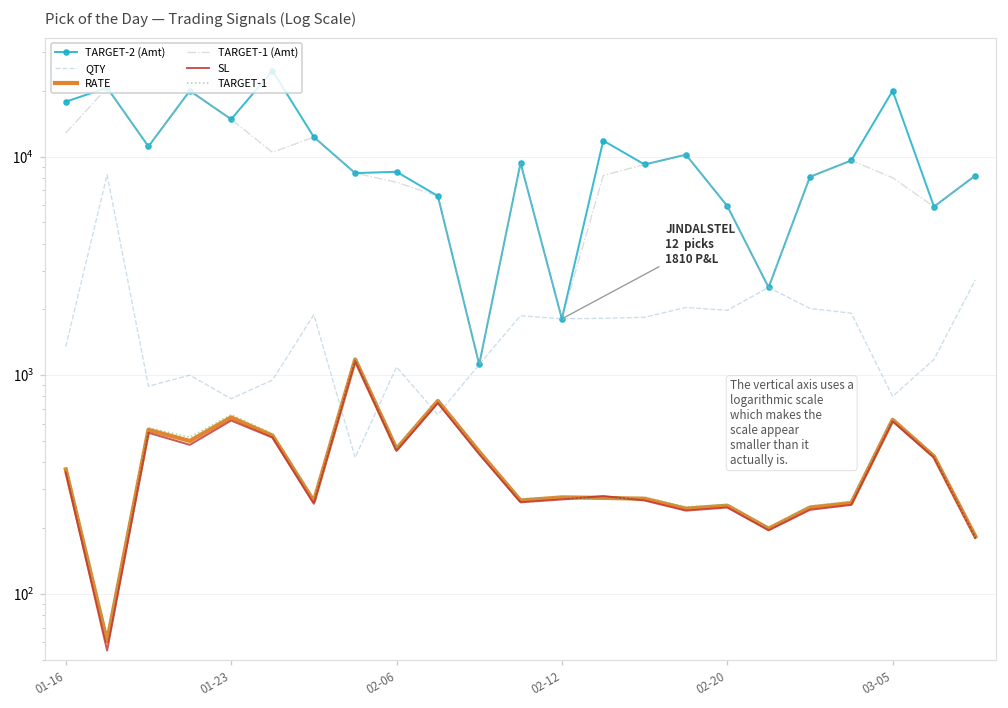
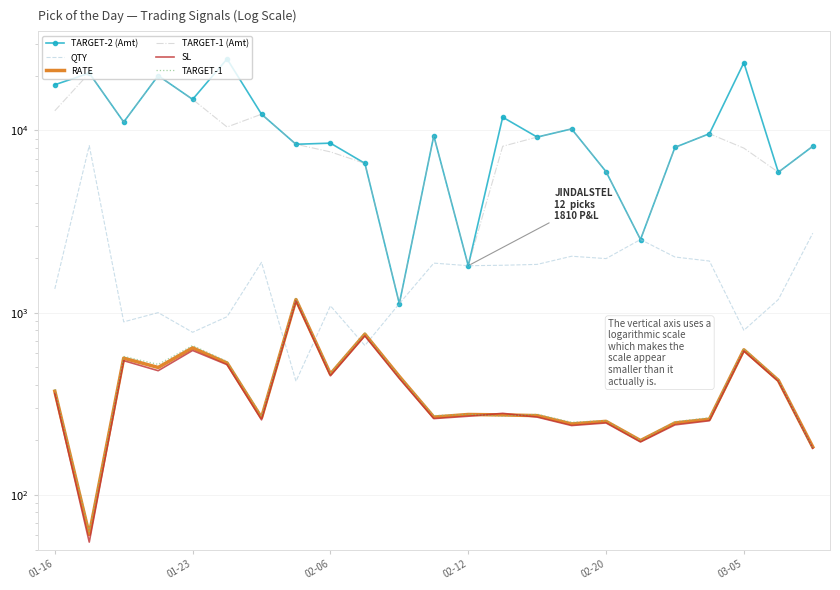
  {
    "TARGET-2 (Amt)": {
      "01-16": 18000,
      "02-06": 9000,
-     "03-05": 20000
+     "03-05": 24000
    },
    "SL": {
      "01-23": 620
    }
  }
